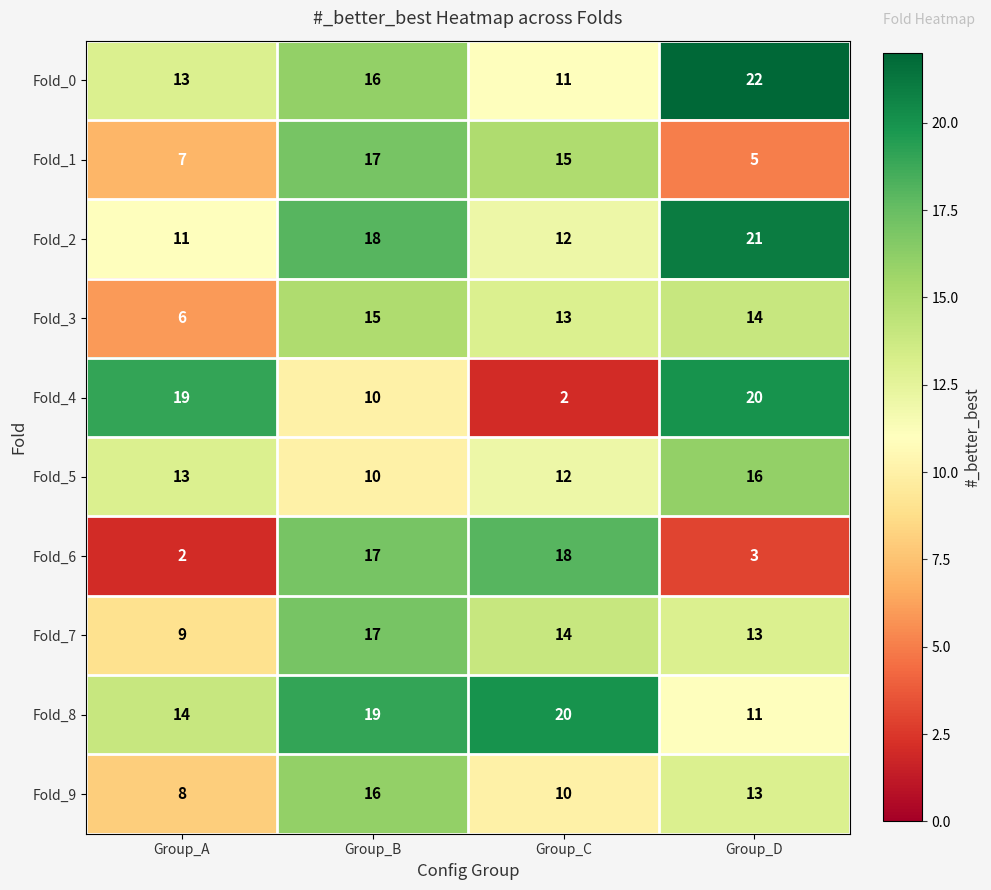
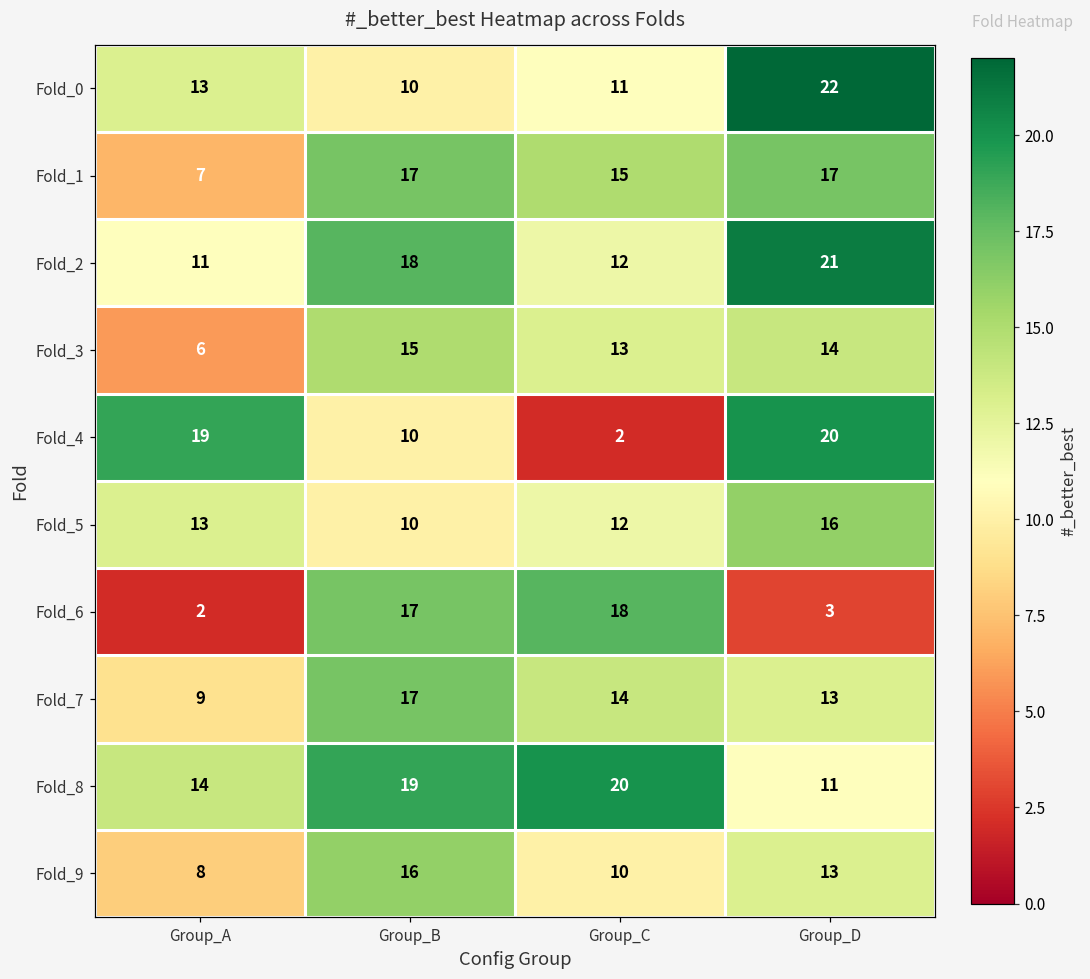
  {
    "Fold_0": {
      "Group_A": 13,
-     "Group_B": 16,
+     "Group_B": 10,
      "Group_C": 11,
      "Group_D": 22
    },
    "Fold_1": {
      "Group_A": 7,
      "Group_B": 17,
      "Group_C": 15,
-     "Group_D": 5
+     "Group_D": 17
    },
    "Fold_2": {
      "Group_A": 11,
      "Group_B": 18,
      "Group_C": 12,
      "Group_D": 21
    },
    "Fold_3": {
      "Group_A": 6,
      "Group_B": 15,
      "Group_C": 13,
      "Group_D": 14
    },
    "Fold_4": {
      "Group_A": 19,
      "Group_B": 10,
      "Group_C": 2,
      "Group_D": 20
    },
    "Fold_5": {
      "Group_A": 13,
      "Group_B": 10,
      "Group_C": 12,
      "Group_D": 16
    },
    "Fold_6": {
      "Group_A": 2,
      "Group_B": 17,
      "Group_C": 18,
      "Group_D": 3
    },
    "Fold_7": {
      "Group_A": 9,
      "Group_B": 17,
      "Group_C": 14,
      "Group_D": 13
    },
    "Fold_8": {
      "Group_A": 14,
      "Group_B": 19,
      "Group_C": 20,
      "Group_D": 11
    },
    "Fold_9": {
      "Group_A": 8,
      "Group_B": 16,
      "Group_C": 10,
      "Group_D": 13
    }
  }
